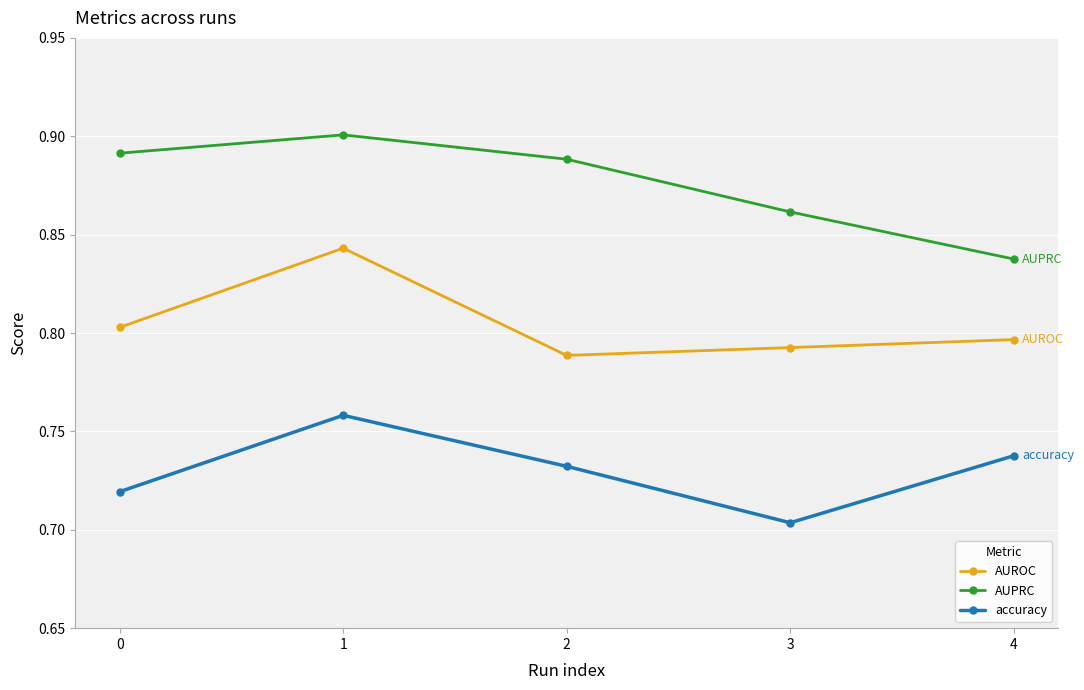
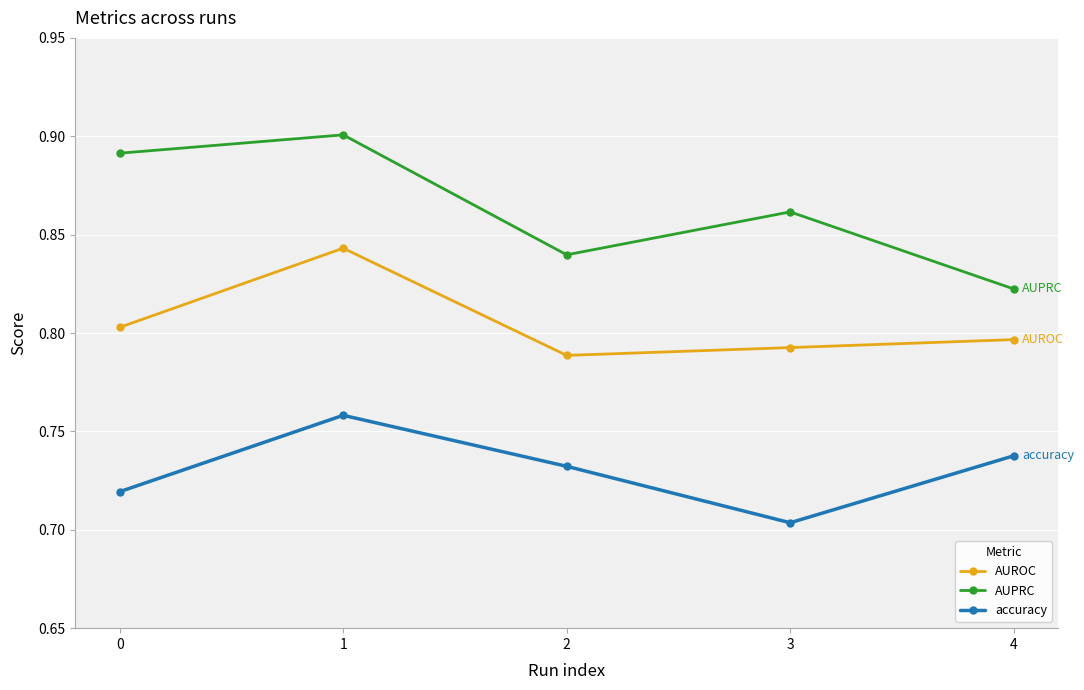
  {
    "AUROC": {
      "0": 0.803,
      "1": 0.843,
      "2": 0.789,
      "3": 0.793,
      "4": 0.797
    },
    "AUPRC": {
      "0": 0.891,
      "1": 0.901,
-     "2": 0.888,
+     "2": 0.840,
      "3": 0.862,
-     "4": 0.838
+     "4": 0.822
    },
    "accuracy": {
      "0": 0.719,
      "1": 0.758,
      "2": 0.732,
      "3": 0.704,
      "4": 0.738
    }
  }
